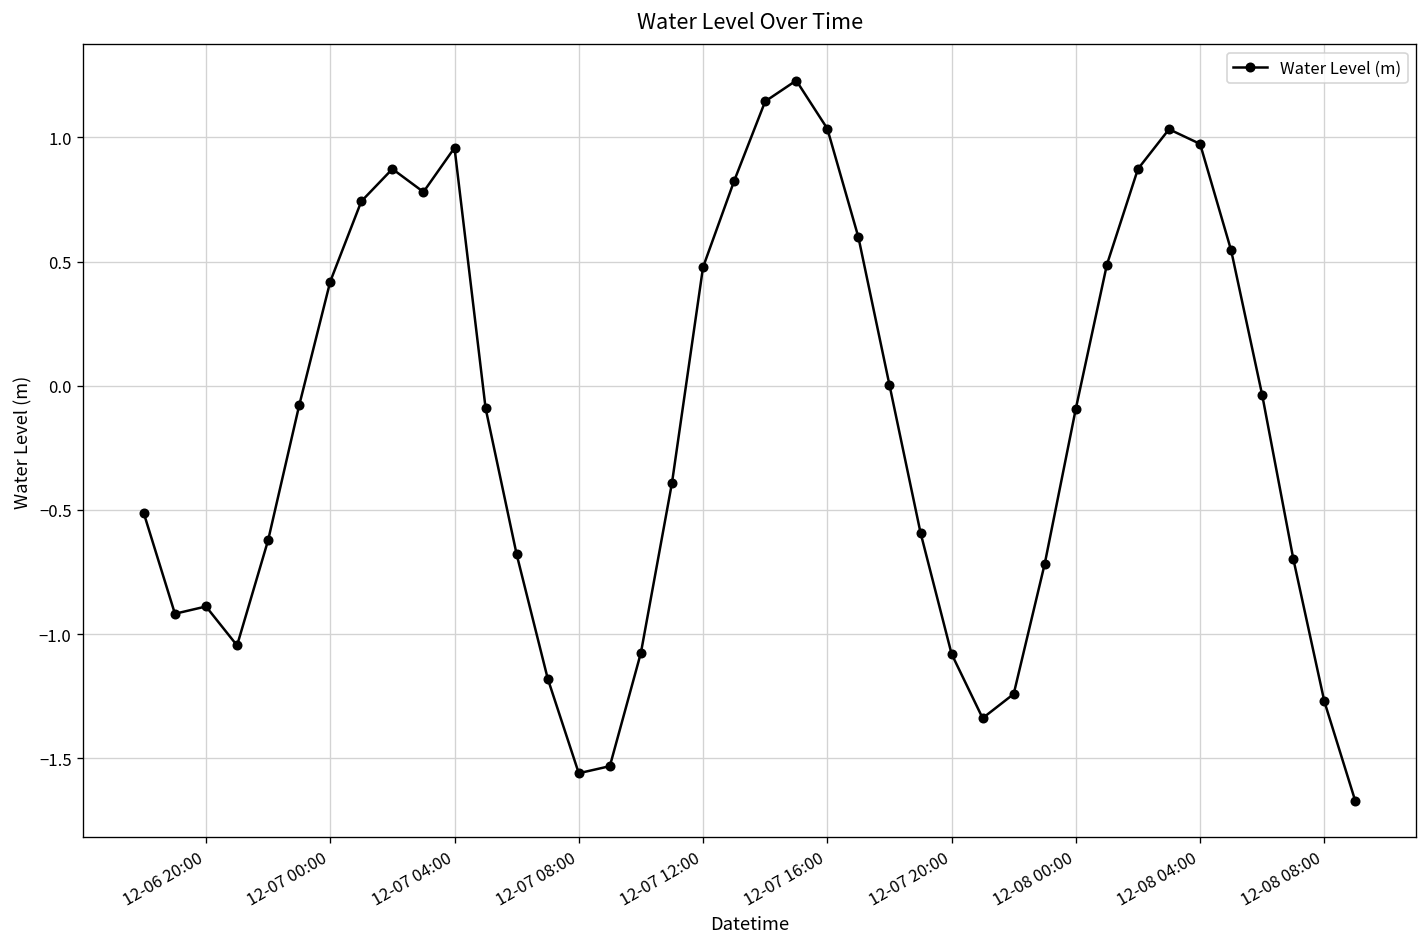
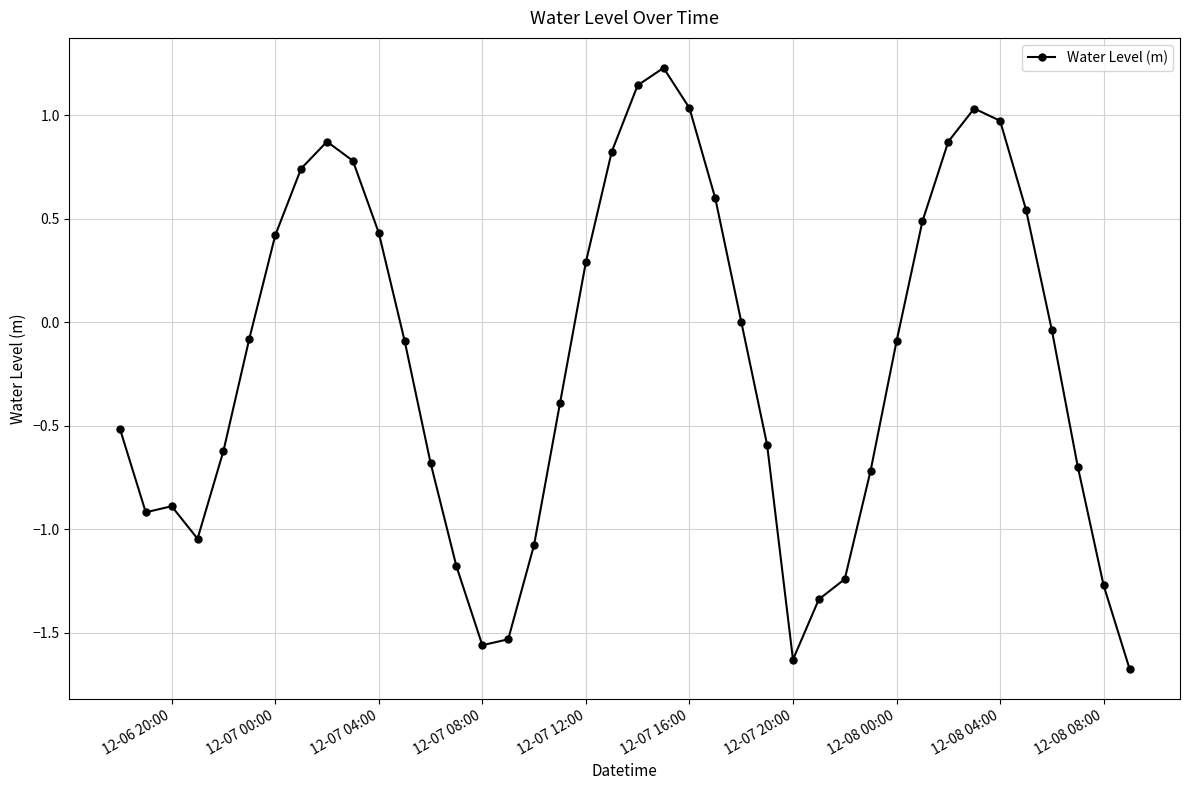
  {
    "12-06 20:00": -0.89,
    "12-07 00:00": 0.42,
-   "12-07 04:00": 0.96,
+   "12-07 04:00": 0.43,
    "12-07 08:00": -1.56,
-   "12-07 12:00": 0.48,
+   "12-07 12:00": 0.29,
    "12-07 16:00": 1.04,
-   "12-07 20:00": -1.08,
+   "12-07 20:00": -1.63,
    "12-08 00:00": -0.09,
    "12-08 04:00": 0.97,
    "12-08 08:00": -1.27
  }
